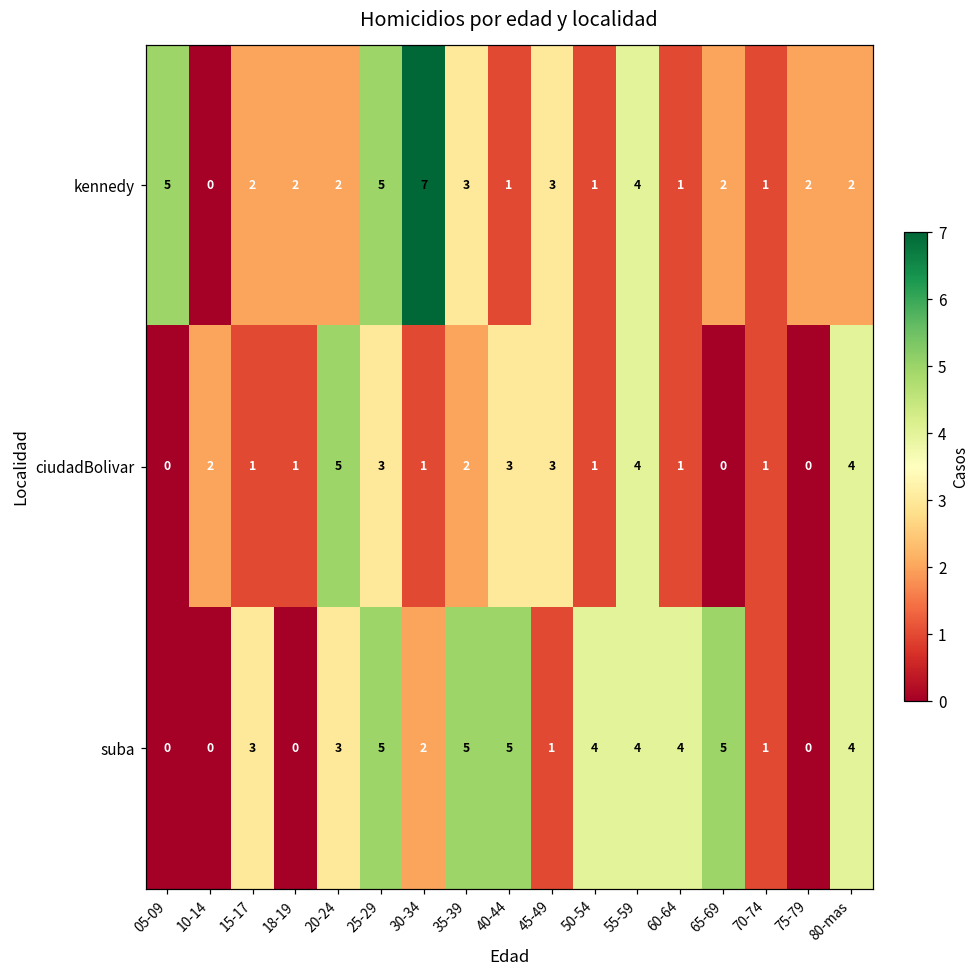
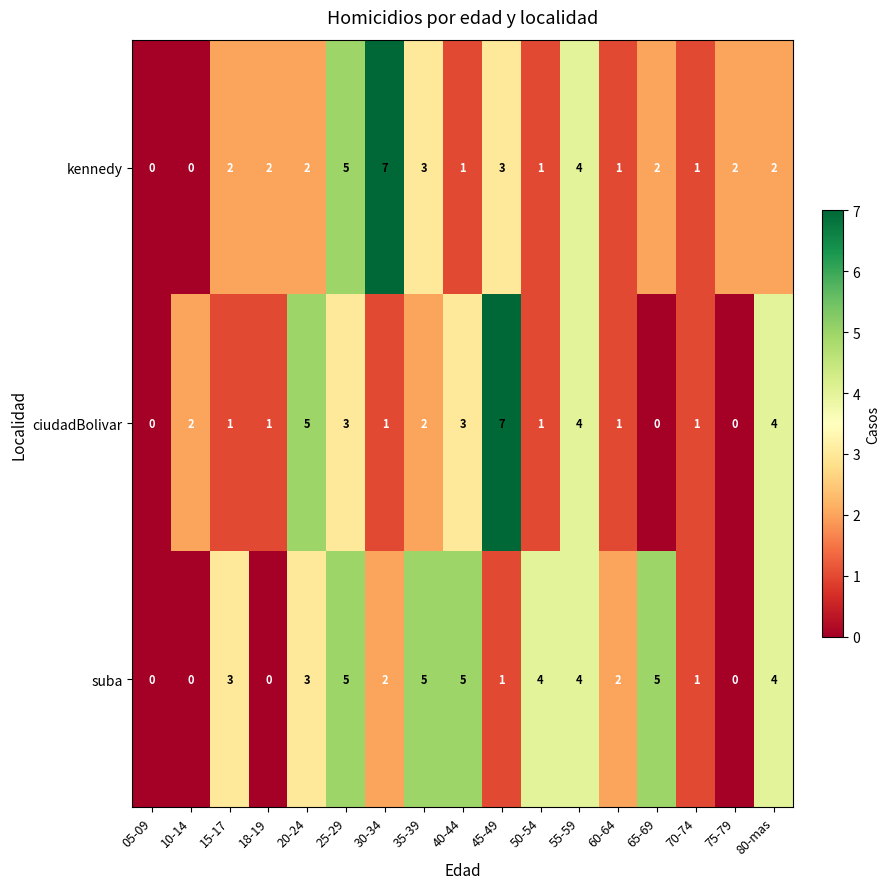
  {
    "kennedy": {
-     "05-09": 5,
+     "05-09": 0,
      "10-14": 0,
      "15-17": 2,
      "18-19": 2,
      "20-24": 2,
      "25-29": 5,
      "30-34": 7,
      "35-39": 3,
      "40-44": 1,
      "45-49": 3,
      "50-54": 1,
      "55-59": 4,
      "60-64": 1,
      "65-69": 2,
      "70-74": 1,
      "75-79": 2,
      "80-mas": 2
    },
    "ciudadBolivar": {
      "05-09": 0,
      "10-14": 2,
      "15-17": 1,
      "18-19": 1,
      "20-24": 5,
      "25-29": 3,
      "30-34": 1,
      "35-39": 2,
      "40-44": 3,
-     "45-49": 3,
+     "45-49": 7,
      "50-54": 1,
      "55-59": 4,
      "60-64": 1,
      "65-69": 0,
      "70-74": 1,
      "75-79": 0,
      "80-mas": 4
    },
    "suba": {
      "05-09": 0,
      "10-14": 0,
      "15-17": 3,
      "18-19": 0,
      "20-24": 3,
      "25-29": 5,
      "30-34": 2,
      "35-39": 5,
      "40-44": 5,
      "45-49": 1,
      "50-54": 4,
      "55-59": 4,
-     "60-64": 4,
+     "60-64": 2,
      "65-69": 5,
      "70-74": 1,
      "75-79": 0,
      "80-mas": 4
    }
  }
